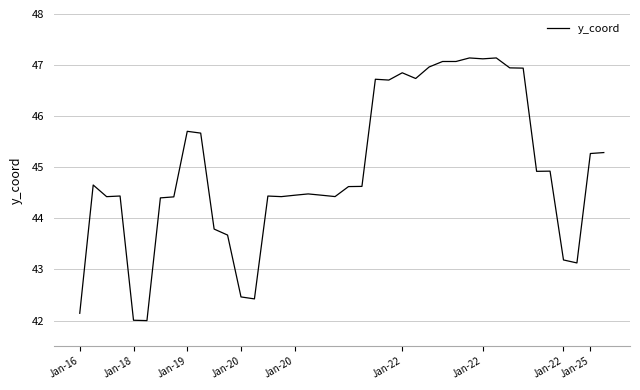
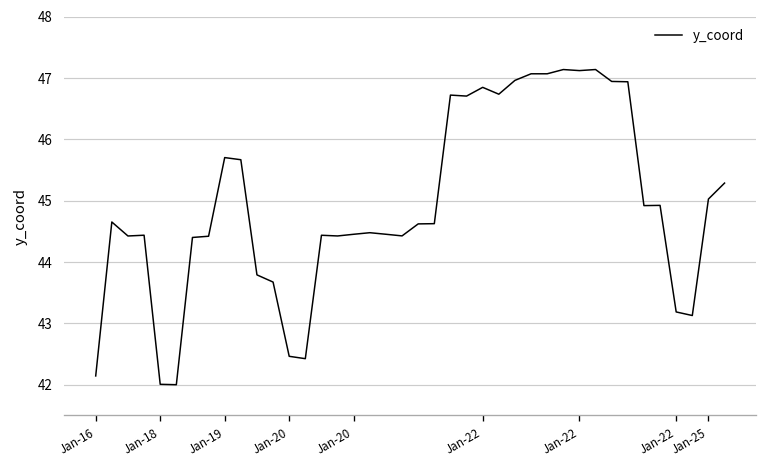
  {
    "Jan-16": 42.1,
    "Jan-18": 42.0,
    "Jan-19": 45.7,
-   "Jan-25": 45.3
+   "Jan-25": 45.0
  }
